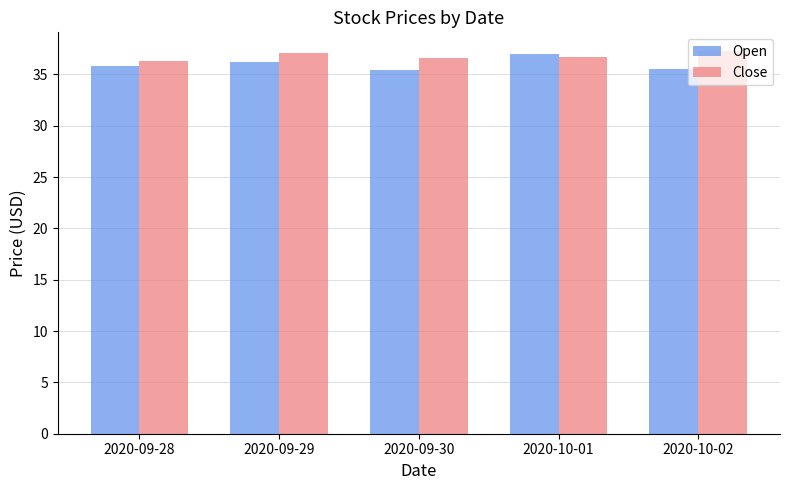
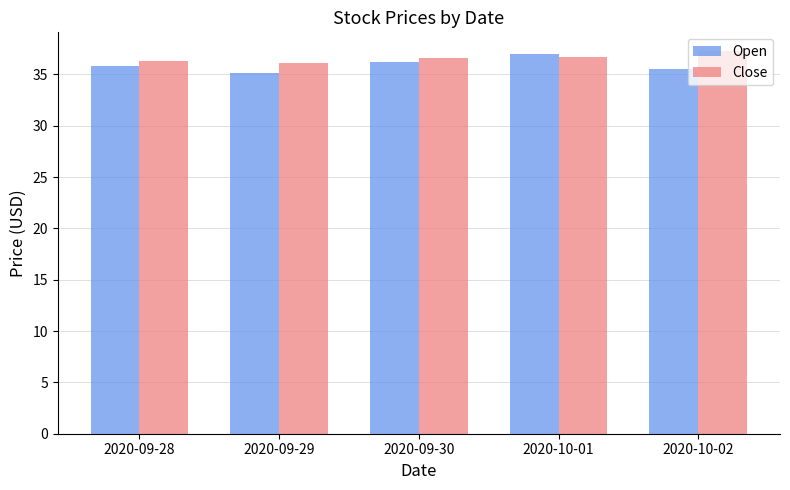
  {
    "Open": {
      "2020-09-28": 35.8,
-     "2020-09-29": 36.2,
-     "2020-09-30": 35.4,
+     "2020-09-29": 35.2,
+     "2020-09-30": 36.2,
      "2020-10-01": 37.0,
      "2020-10-02": 35.5
    },
    "Close": {
      "2020-09-28": 36.3,
-     "2020-09-29": 37.1,
+     "2020-09-29": 36.1,
      "2020-09-30": 36.6,
      "2020-10-01": 36.7
    }
  }
